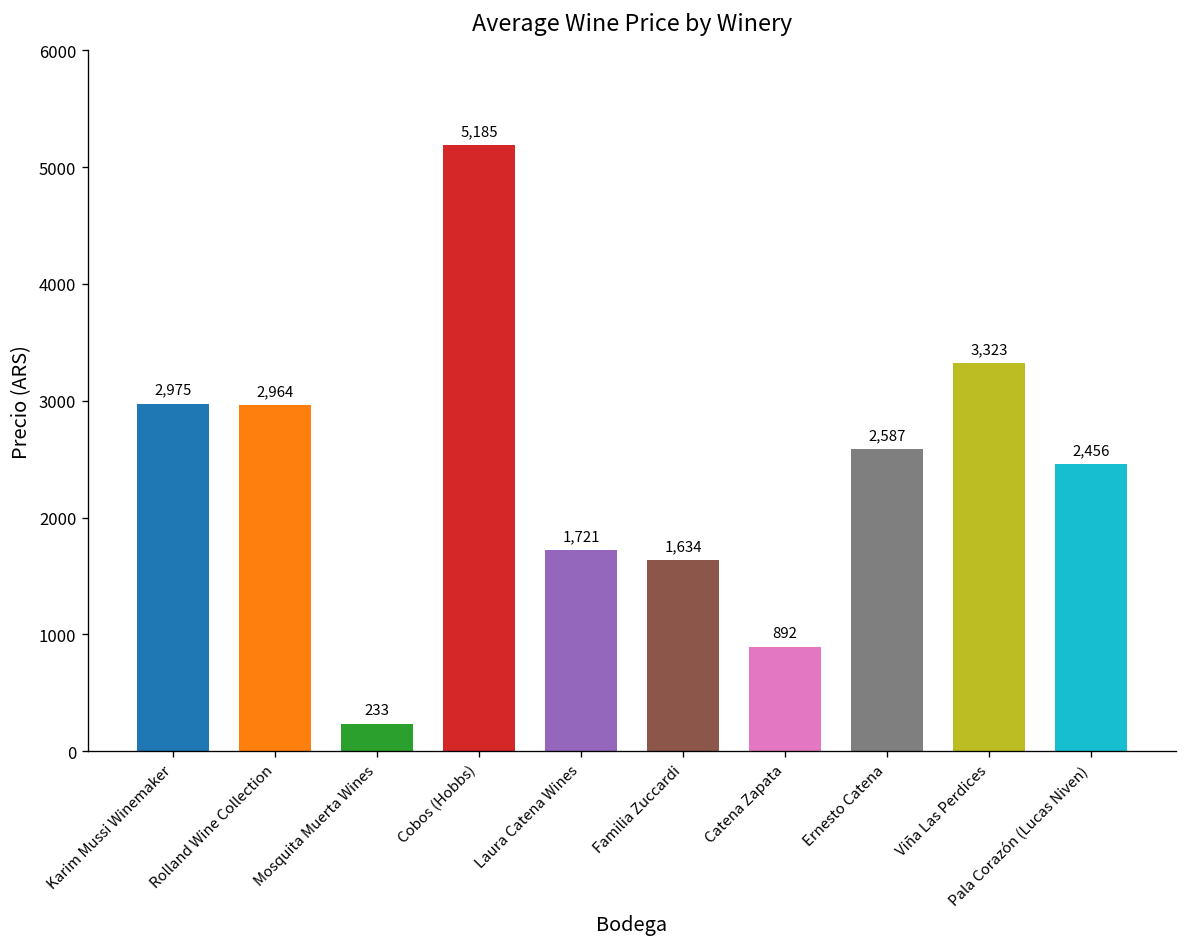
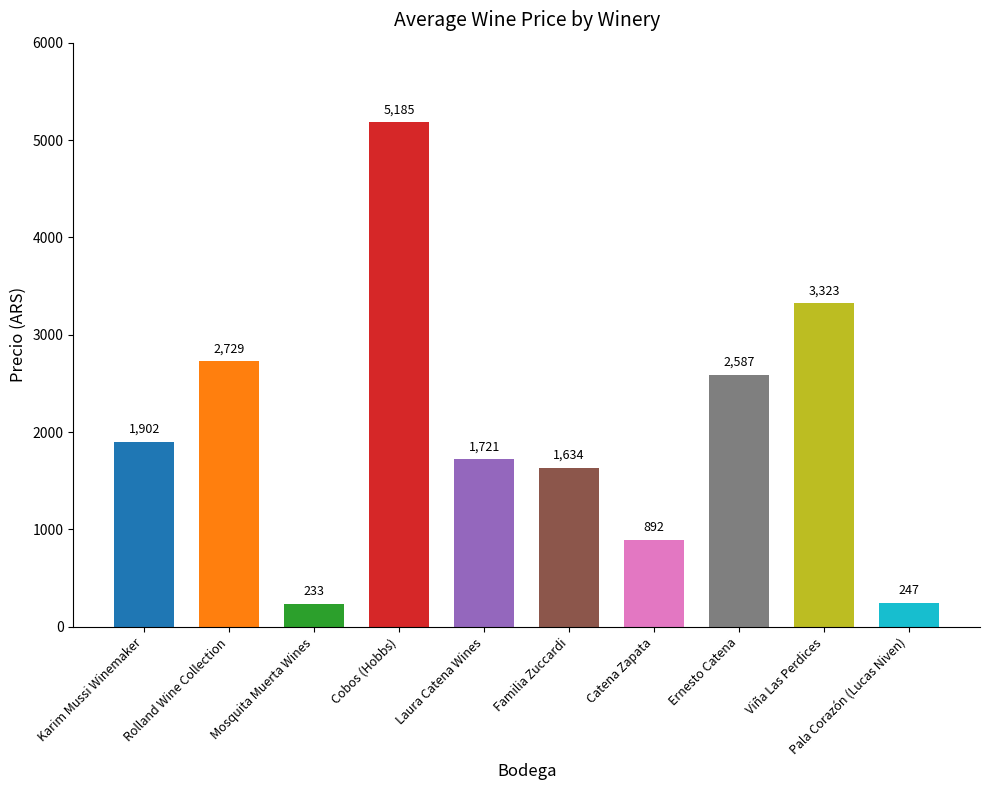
  {
-   "Karim Mussi Winemaker": "2,975",
-   "Rolland Wine Collection": "2,964",
+   "Karim Mussi Winemaker": "1,902",
+   "Rolland Wine Collection": "2,729",
    "Mosquita Muerta Wines": "233",
    "Cobos (Hobbs)": "5,185",
    "Laura Catena Wines": "1,721",
    "Familia Zuccardi": "1,634",
    "Catena Zapata": "892",
    "Ernesto Catena": "2,587",
    "Viña Las Perdices": "3,323",
-   "Pala Corazón (Lucas Niven)": "2,456"
+   "Pala Corazón (Lucas Niven)": "247"
  }
